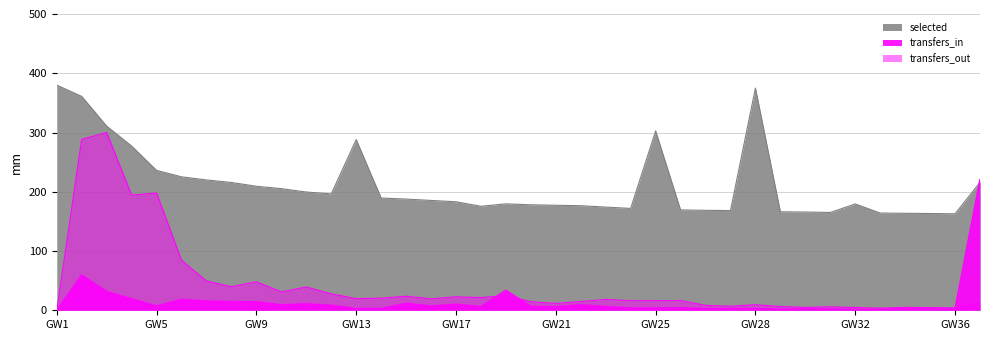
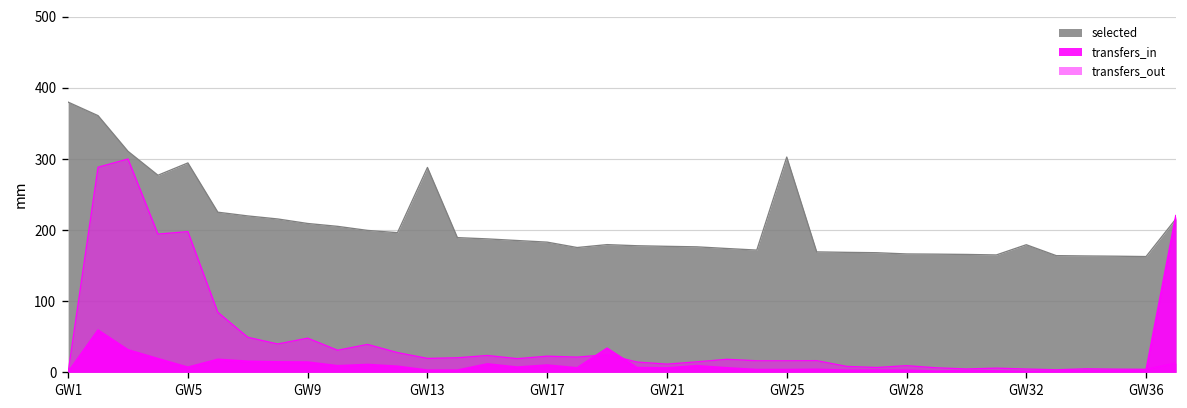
  {
    "selected": {
      "GW1": 380,
-     "GW5": 240,
+     "GW5": 290,
      "GW9": 210,
      "GW13": 290,
      "GW17": 180,
      "GW21": 180,
      "GW25": 300,
-     "GW28": 380,
+     "GW28": 170,
      "GW32": 180,
      "GW36": 160
    }
  }
